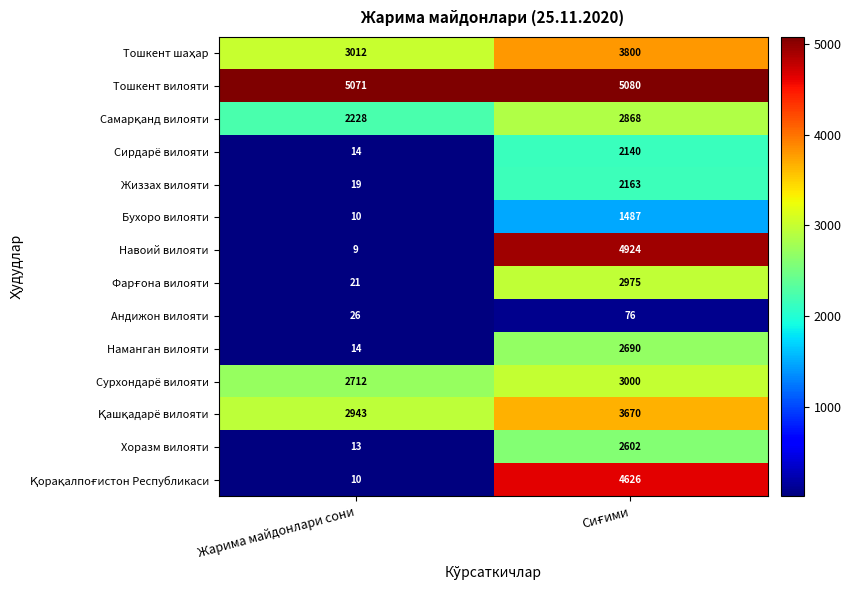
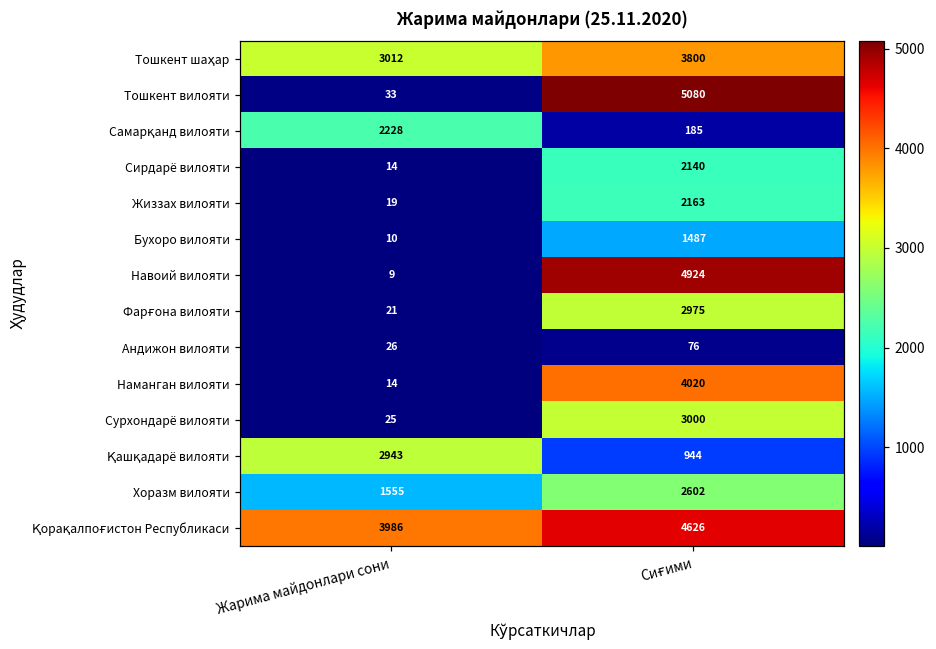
  {
    "Тошкент шаҳар": {
      "Жарима майдонлари сони": 3012,
      "Сиғими": 3800
    },
    "Тошкент вилояти": {
-     "Жарима майдонлари сони": 5071,
+     "Жарима майдонлари сони": 33,
      "Сиғими": 5080
    },
    "Самарқанд вилояти": {
      "Жарима майдонлари сони": 2228,
-     "Сиғими": 2868
+     "Сиғими": 185
    },
    "Сирдарё вилояти": {
      "Жарима майдонлари сони": 14,
      "Сиғими": 2140
    },
    "Жиззах вилояти": {
      "Жарима майдонлари сони": 19,
      "Сиғими": 2163
    },
    "Бухоро вилояти": {
      "Жарима майдонлари сони": 10,
      "Сиғими": 1487
    },
    "Навоий вилояти": {
      "Жарима майдонлари сони": 9,
      "Сиғими": 4924
    },
    "Фарғона вилояти": {
      "Жарима майдонлари сони": 21,
      "Сиғими": 2975
    },
    "Андижон вилояти": {
      "Жарима майдонлари сони": 26,
      "Сиғими": 76
    },
    "Наманган вилояти": {
      "Жарима майдонлари сони": 14,
-     "Сиғими": 2690
+     "Сиғими": 4020
    },
    "Сурхондарё вилояти": {
-     "Жарима майдонлари сони": 2712,
+     "Жарима майдонлари сони": 25,
      "Сиғими": 3000
    },
    "Қашқадарё вилояти": {
      "Жарима майдонлари сони": 2943,
-     "Сиғими": 3670
+     "Сиғими": 944
    },
    "Хоразм вилояти": {
-     "Жарима майдонлари сони": 13,
+     "Жарима майдонлари сони": 1555,
      "Сиғими": 2602
    },
    "Қорақалпоғистон Республикаси": {
-     "Жарима майдонлари сони": 10,
+     "Жарима майдонлари сони": 3986,
      "Сиғими": 4626
    }
  }
